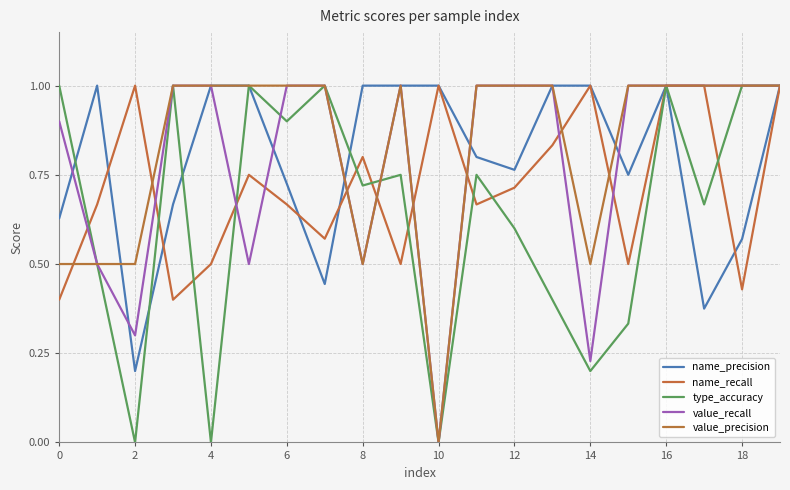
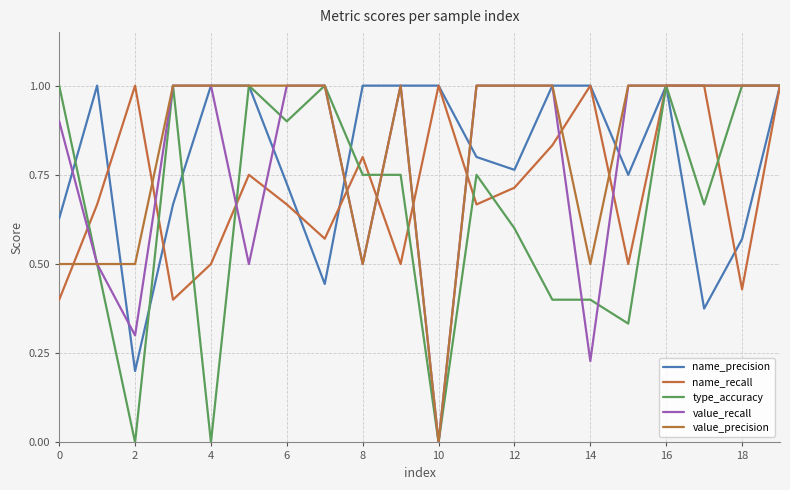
  {
    "name_precision": {
      "0": 0.63,
      "2": 0.20,
      "6": 0.73,
      "8": 1.00,
      "12": 0.76,
      "18": 0.57
    },
    "type_accuracy": {
      "0": 1.00,
      "2": 0.00,
      "4": 0.00,
      "6": 0.90,
-     "8": 0.72,
+     "8": 0.75,
      "12": 0.60,
-     "14": 0.2
+     "14": 0.4
    },
    "value_recall": {
      "0": 0.90,
      "2": 0.30,
      "14": 0.23
    }
  }
